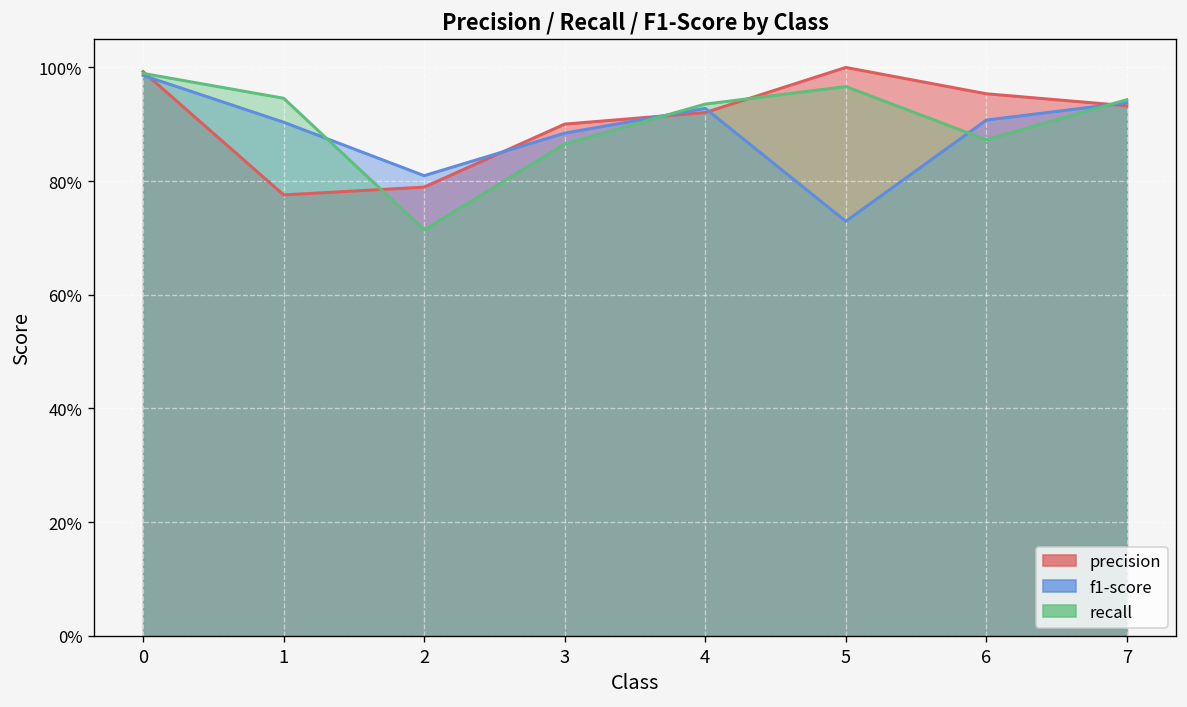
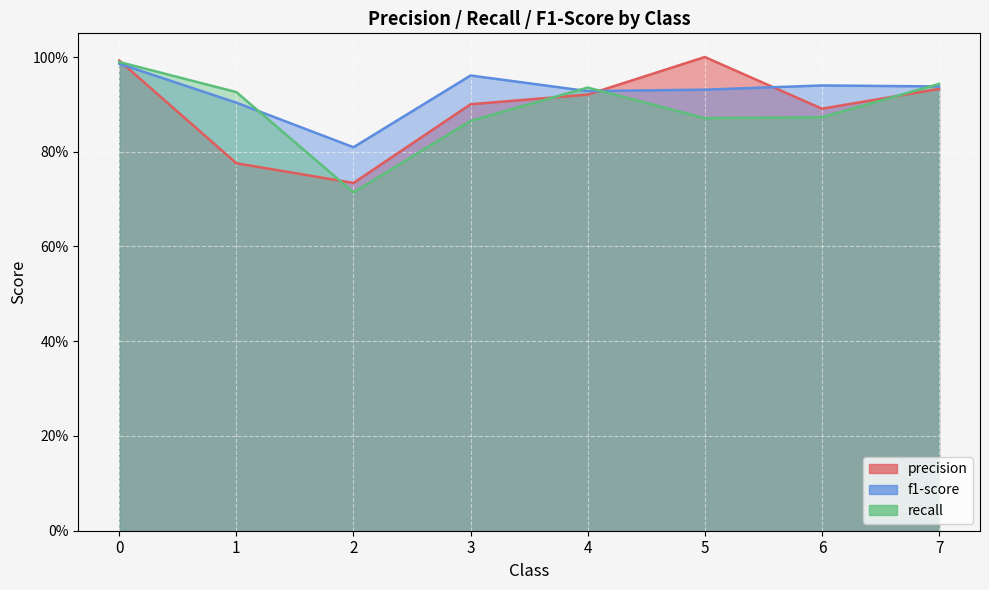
  {
    "precision": {
      "1": "78%",
-     "2": "79%",
+     "2": "73%",
      "3": "90%",
      "4": "92%",
      "5": "100%",
-     "6": "95%"
+     "6": "89%"
    },
    "f1-score": {
      "1": "90%",
      "2": "81%",
-     "3": "88%",
+     "3": "96%",
      "4": "93%",
-     "5": "73%",
-     "6": "91%"
+     "5": "93%",
+     "6": "94%"
    },
    "recall": {
-     "1": "95%",
+     "1": "93%",
      "2": "71%",
      "3": "87%",
      "4": "94%",
-     "5": "97%",
+     "5": "87%",
      "6": "87%",
      "7": "94%"
    }
  }
